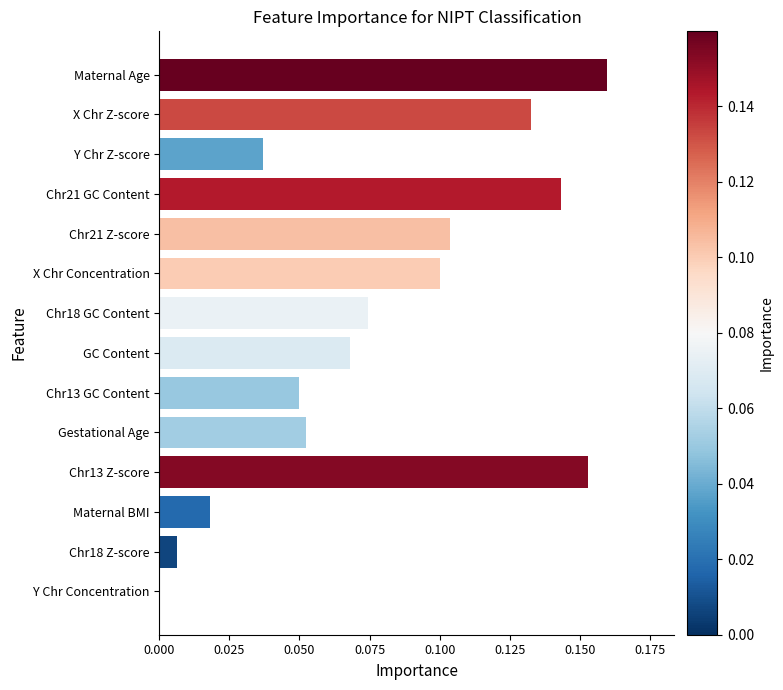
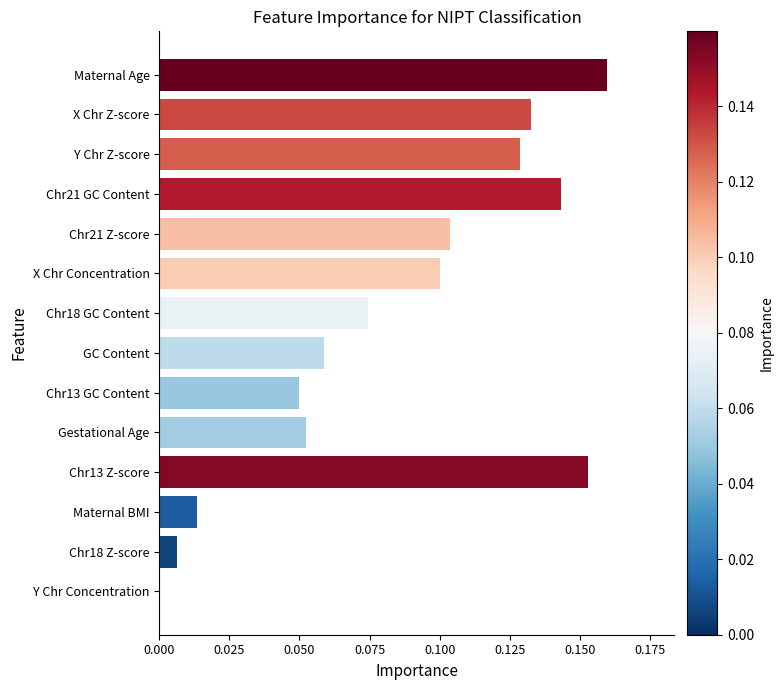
  {
    "Maternal Age": 0.160,
    "X Chr Z-score": 0.133,
-   "Y Chr Z-score": 0.037,
+   "Y Chr Z-score": 0.129,
    "Chr21 GC Content": 0.143,
    "Chr21 Z-score": 0.104,
    "X Chr Concentration": 0.100,
    "Chr18 GC Content": 0.075,
-   "GC Content": 0.068,
+   "GC Content": 0.059,
    "Chr13 GC Content": 0.050,
    "Gestational Age": 0.052,
    "Chr13 Z-score": 0.153,
-   "Maternal BMI": 0.018,
+   "Maternal BMI": 0.013,
    "Chr18 Z-score": 0.006,
    "Y Chr Concentration": 0.000
  }
